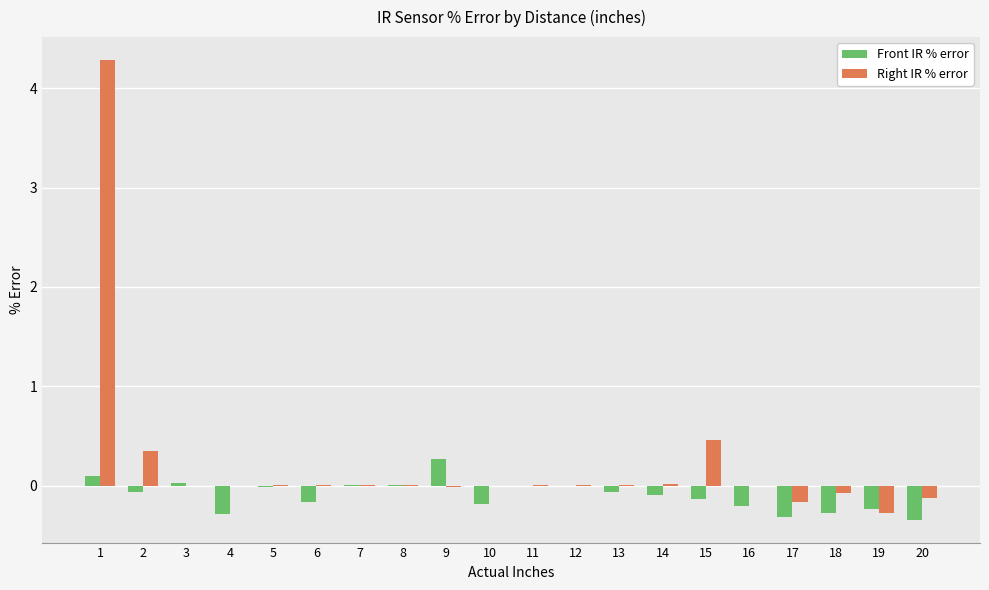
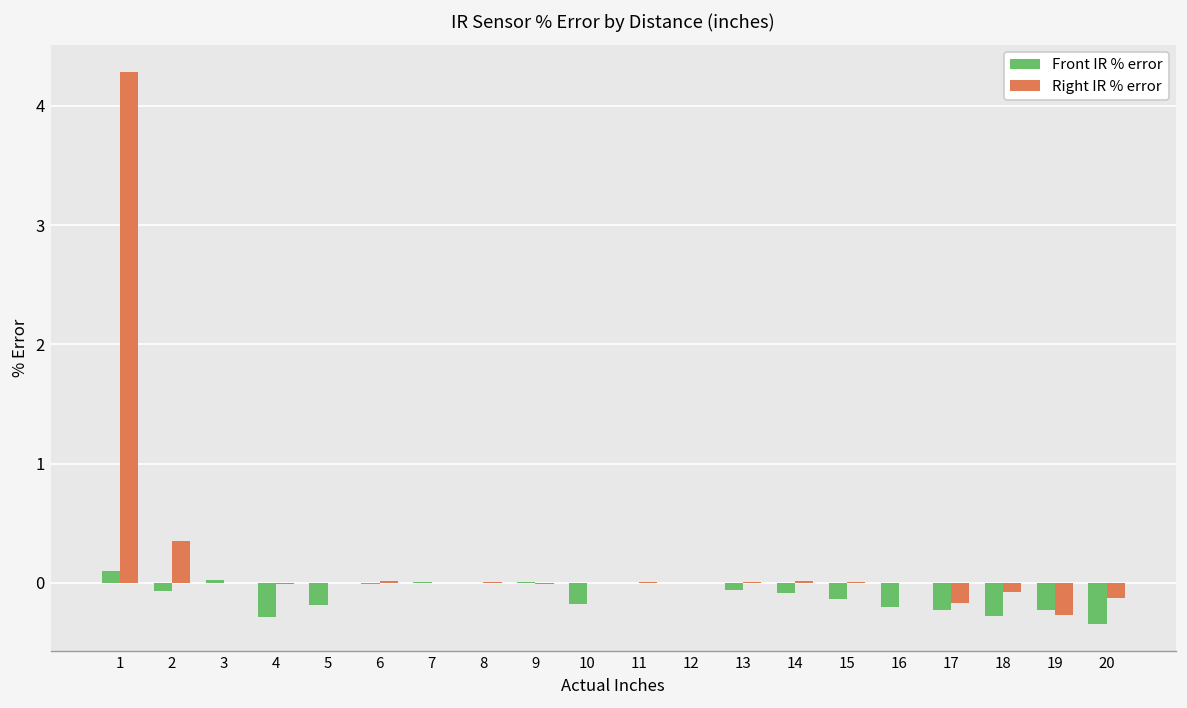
  {
    "Front IR % error": {
      "1": 0.1,
      "2": -0.1,
      "4": -0.3,
-     "5": 0.0,
-     "6": -0.2,
-     "9": 0.3,
+     "5": -0.2,
+     "6": 0.0,
+     "9": 0.0,
      "10": -0.2,
      "13": -0.1,
      "14": -0.1,
      "15": -0.1,
      "16": -0.2,
-     "17": -0.3,
+     "17": -0.2,
      "18": -0.3,
      "19": -0.2,
      "20": -0.3
    },
    "Right IR % error": {
      "1": 4.3,
      "2": 0.3,
-     "15": 0.5,
+     "15": 0.0,
      "17": -0.2,
      "18": -0.1,
      "19": -0.3,
      "20": -0.1
    }
  }
